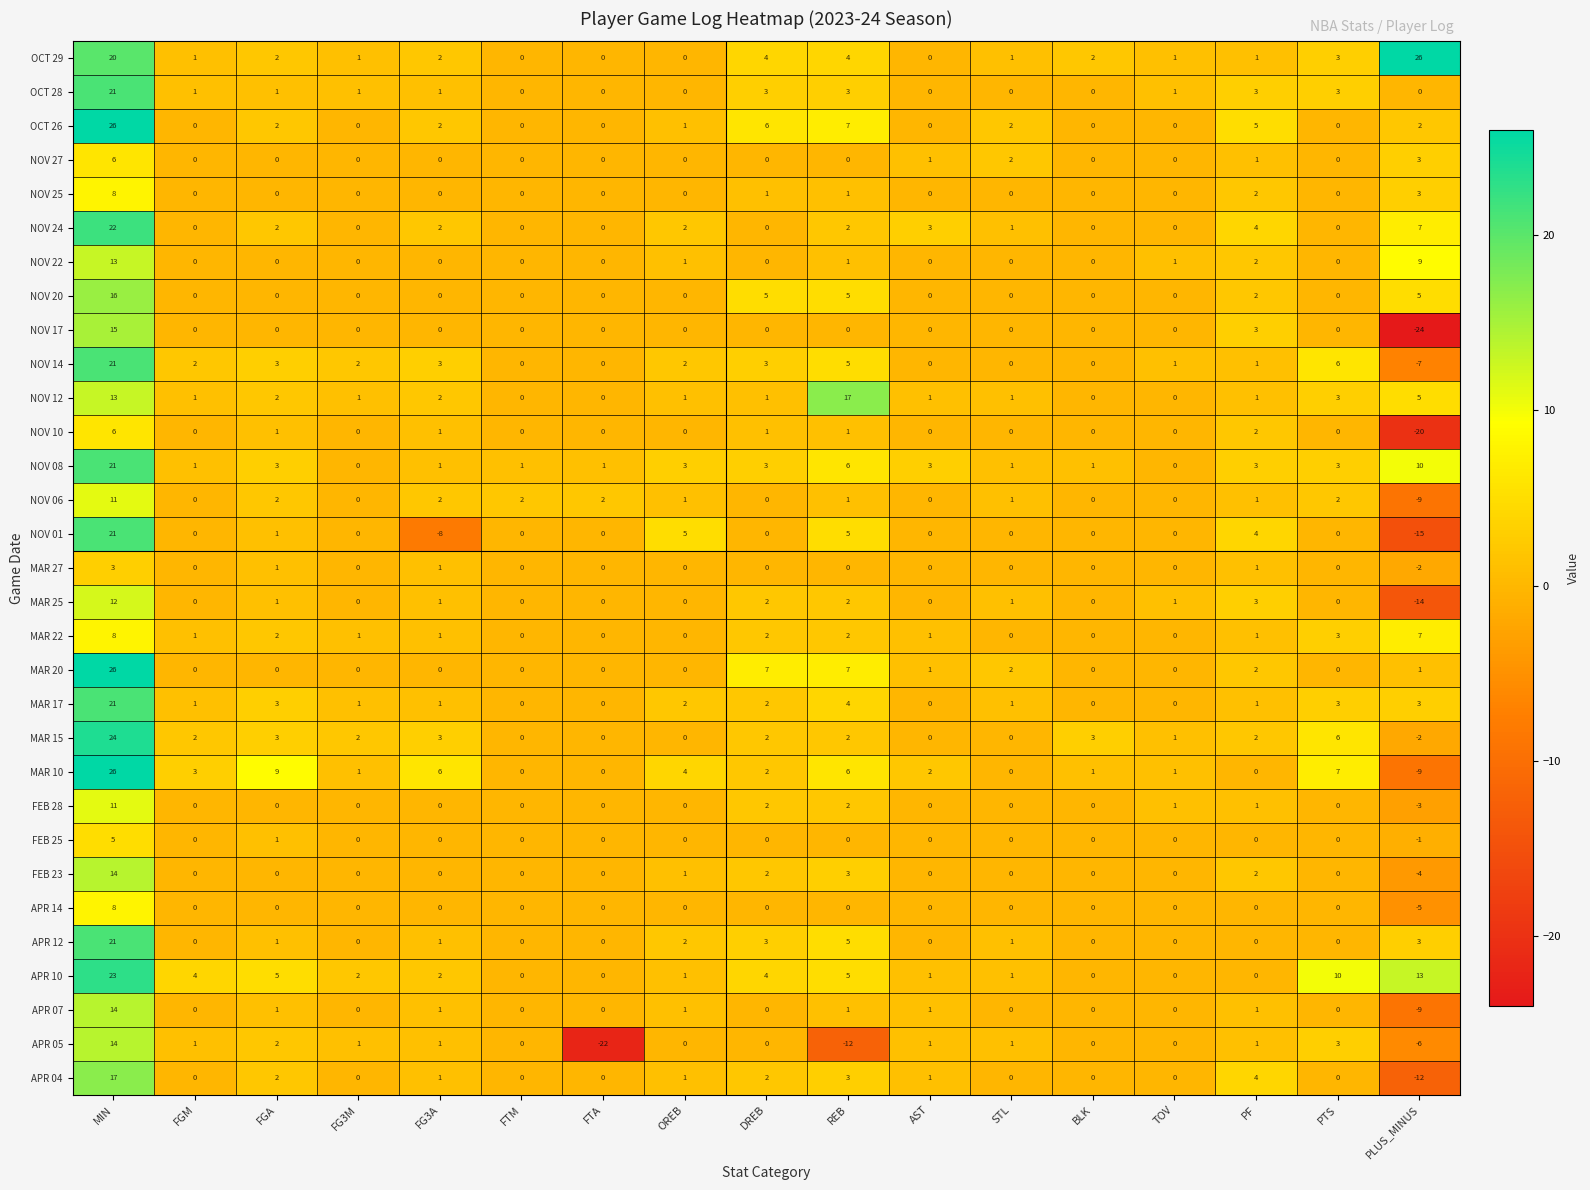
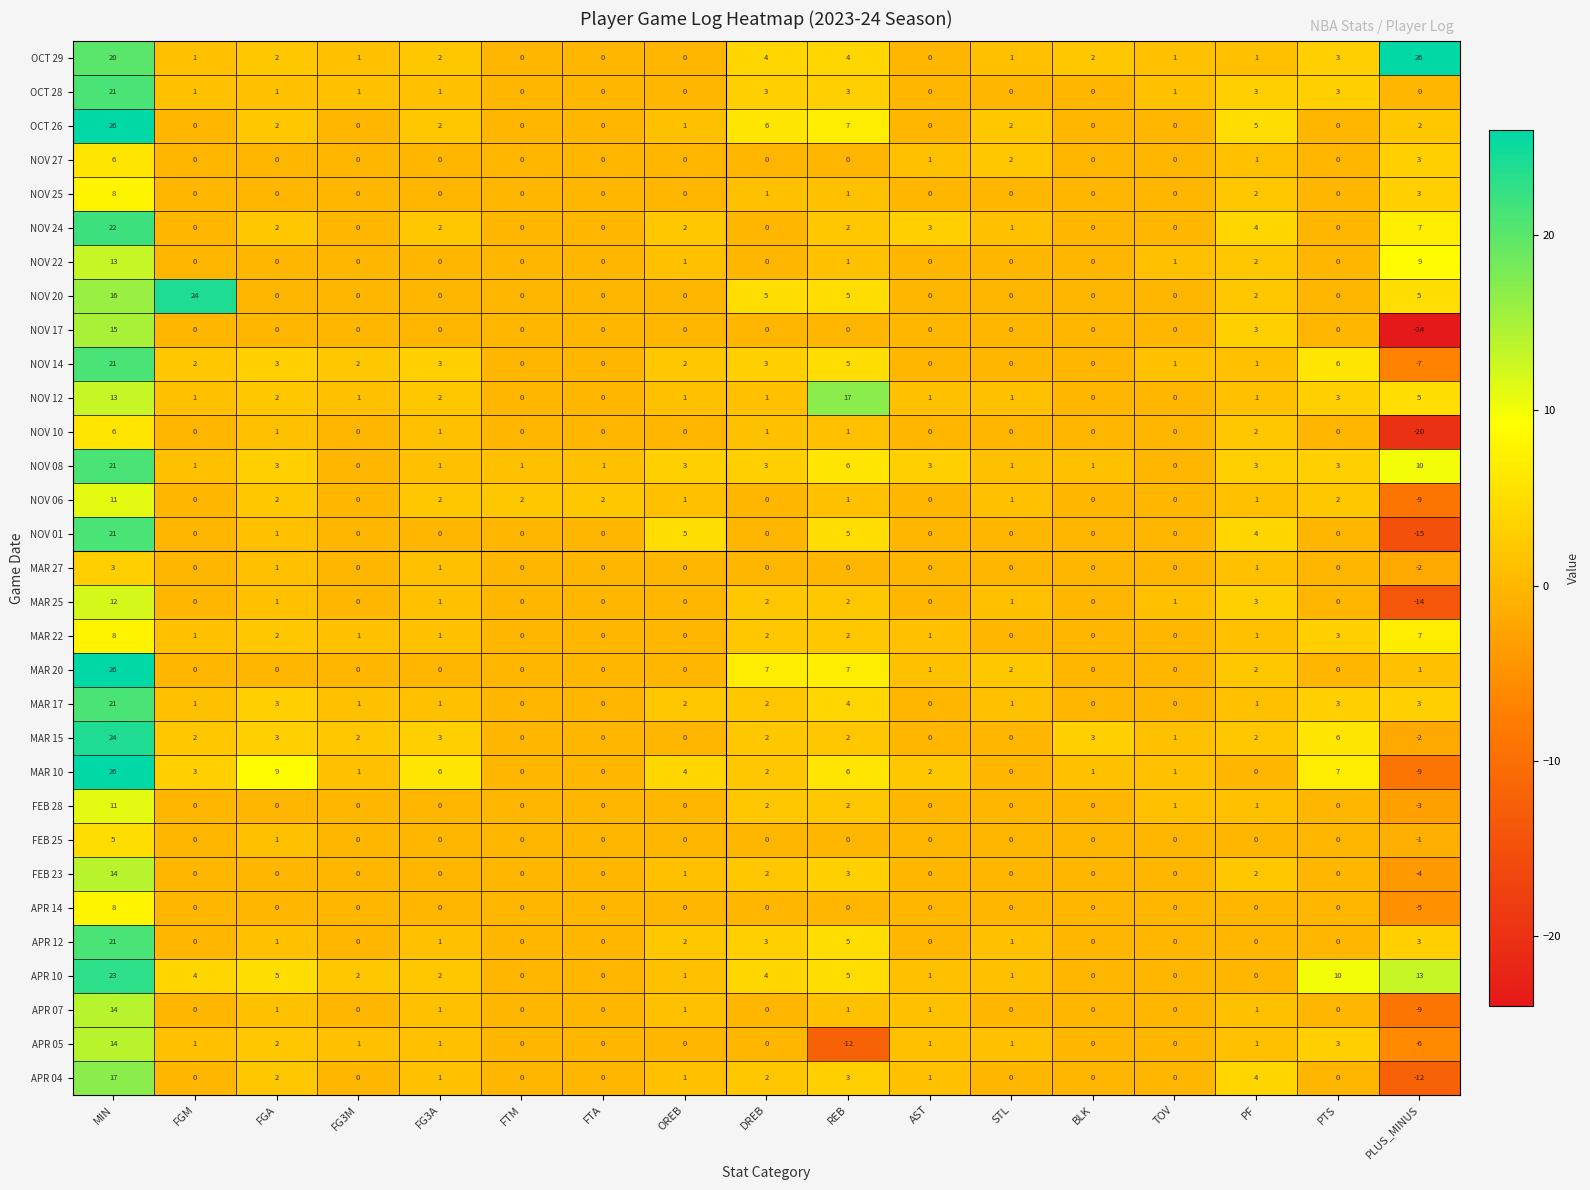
  {
    "NOV 20": {
      "MIN": 16,
-     "FGM": 0,
+     "FGM": 24,
      "FGA": 0,
      "FG3M": 0,
      "FG3A": 0,
      "FTM": 0,
      "FTA": 0,
      "OREB": 0,
      "DREB": 5,
      "REB": 5,
      "AST": 0,
      "STL": 0,
      "BLK": 0,
      "TOV": 0,
      "PF": 2,
      "PTS": 0,
      "PLUS_MINUS": 5
    },
    "NOV 01": {
      "MIN": 21,
      "FGM": 0,
      "FGA": 1,
      "FG3M": 0,
-     "FG3A": -8,
+     "FG3A": 0,
      "FTM": 0,
      "FTA": 0,
      "OREB": 5,
      "DREB": 0,
      "REB": 5,
      "AST": 0,
      "STL": 0,
      "BLK": 0,
      "TOV": 0,
      "PF": 4,
      "PTS": 0,
      "PLUS_MINUS": -15
    },
    "APR 05": {
      "MIN": 14,
      "FGM": 1,
      "FGA": 2,
      "FG3M": 1,
      "FG3A": 1,
      "FTM": 0,
-     "FTA": -22,
+     "FTA": 0,
      "OREB": 0,
      "DREB": 0,
      "REB": -12,
      "AST": 1,
      "STL": 1,
      "BLK": 0,
      "TOV": 0,
      "PF": 1,
      "PTS": 3,
      "PLUS_MINUS": -6
    }
  }
